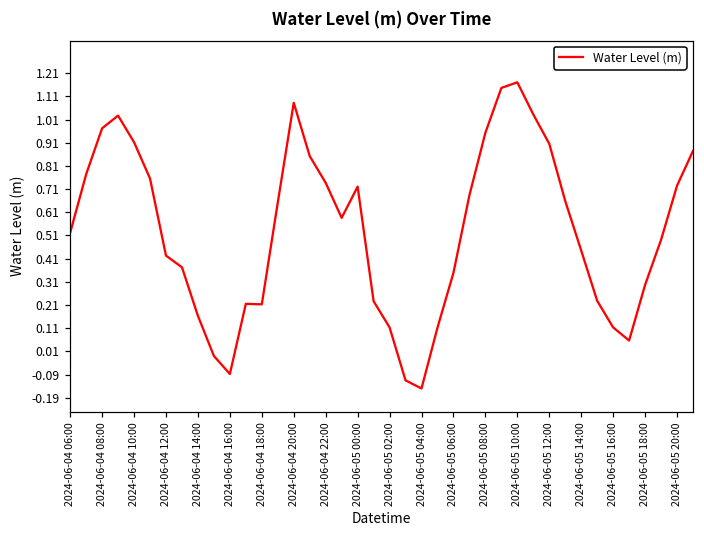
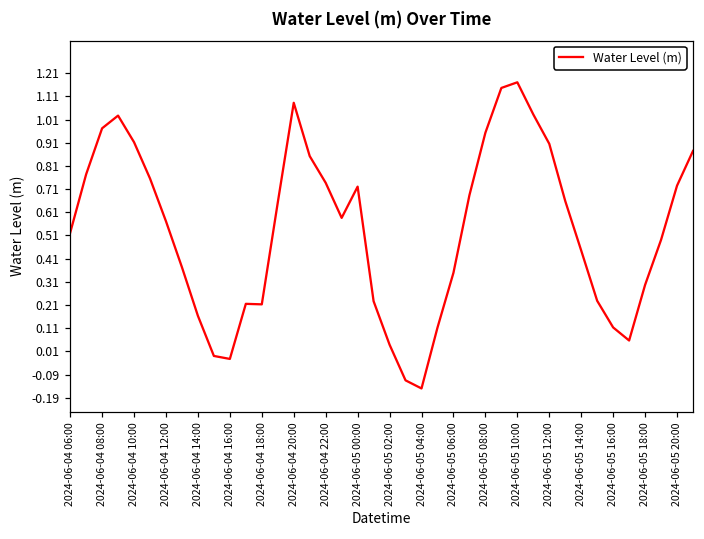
  {
    "2024-06-04 06:00": 0.52,
    "2024-06-04 08:00": 0.97,
    "2024-06-04 10:00": 0.91,
-   "2024-06-04 12:00": 0.42,
+   "2024-06-04 12:00": 0.57,
    "2024-06-04 14:00": 0.16,
-   "2024-06-04 16:00": -0.09,
+   "2024-06-04 16:00": -0.02,
    "2024-06-04 18:00": 0.21,
    "2024-06-04 20:00": 1.08,
    "2024-06-04 22:00": 0.74,
    "2024-06-05 00:00": 0.72,
-   "2024-06-05 02:00": 0.11,
+   "2024-06-05 02:00": 0.04,
    "2024-06-05 04:00": -0.15,
    "2024-06-05 06:00": 0.35,
    "2024-06-05 08:00": 0.95,
    "2024-06-05 10:00": 1.17,
    "2024-06-05 12:00": 0.91,
    "2024-06-05 14:00": 0.45,
    "2024-06-05 16:00": 0.11,
    "2024-06-05 18:00": 0.30,
    "2024-06-05 20:00": 0.72
  }
